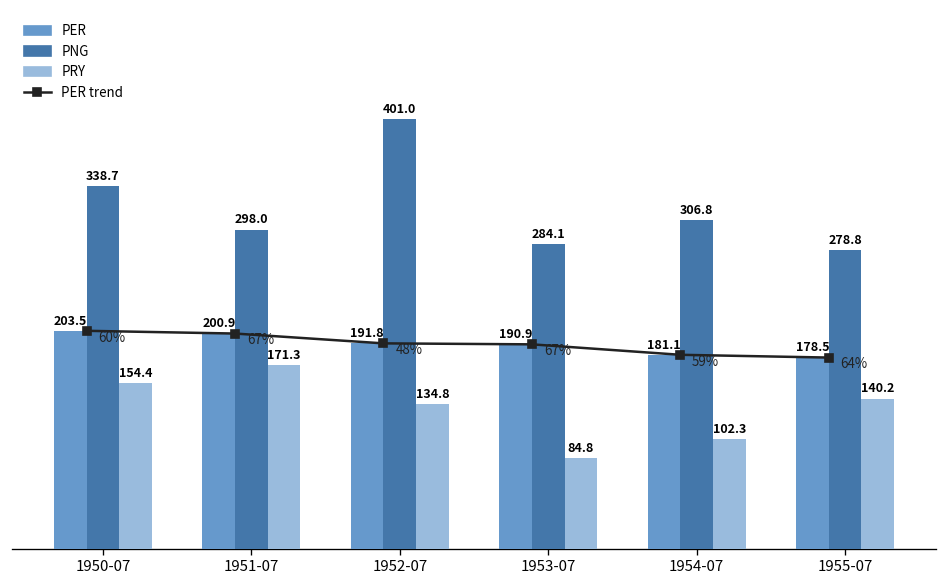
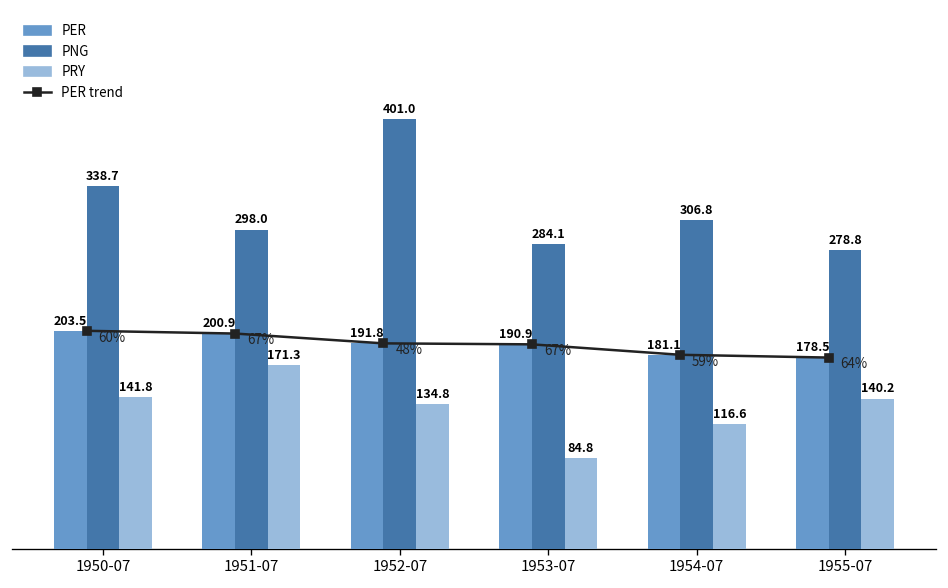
  {
    "PRY": {
-     "1950-07": 154.4,
+     "1950-07": 141.8,
      "1951-07": 171.3,
      "1952-07": 134.8,
      "1953-07": 84.8,
-     "1954-07": 102.3,
+     "1954-07": 116.6,
      "1955-07": 140.2
    }
  }
